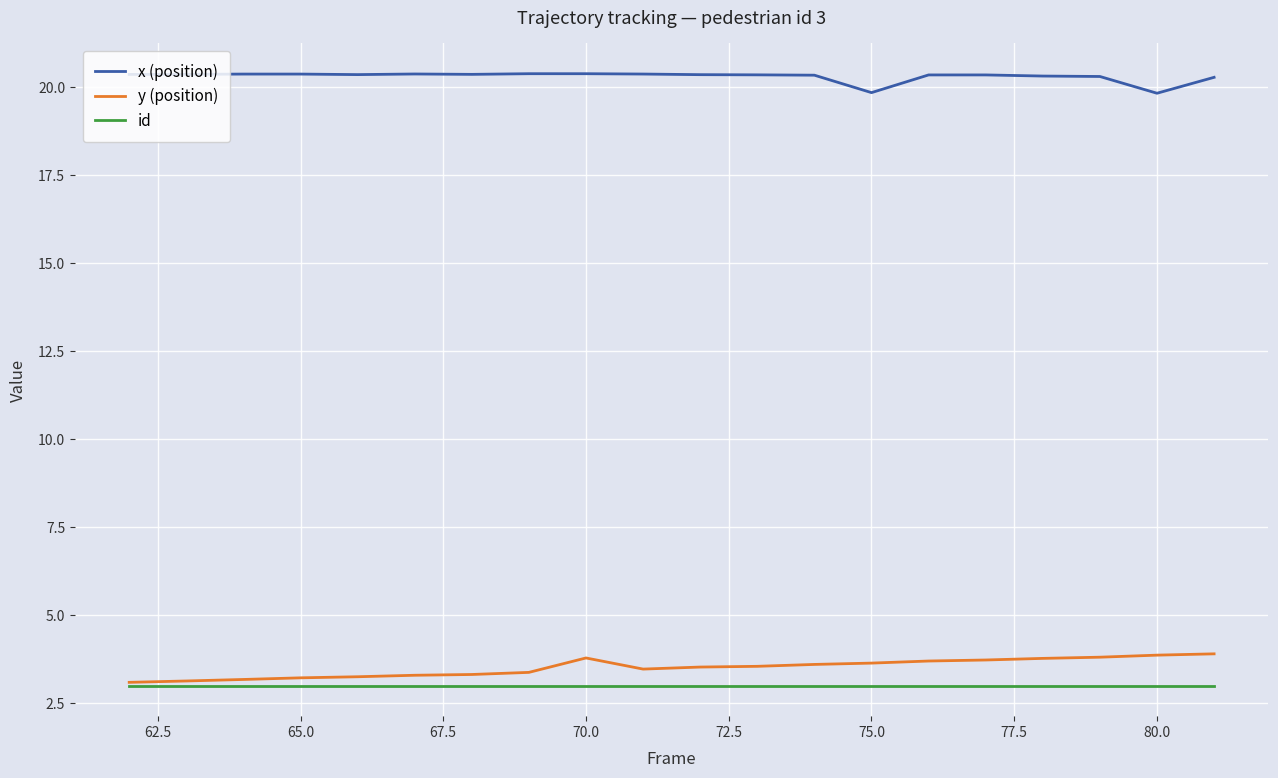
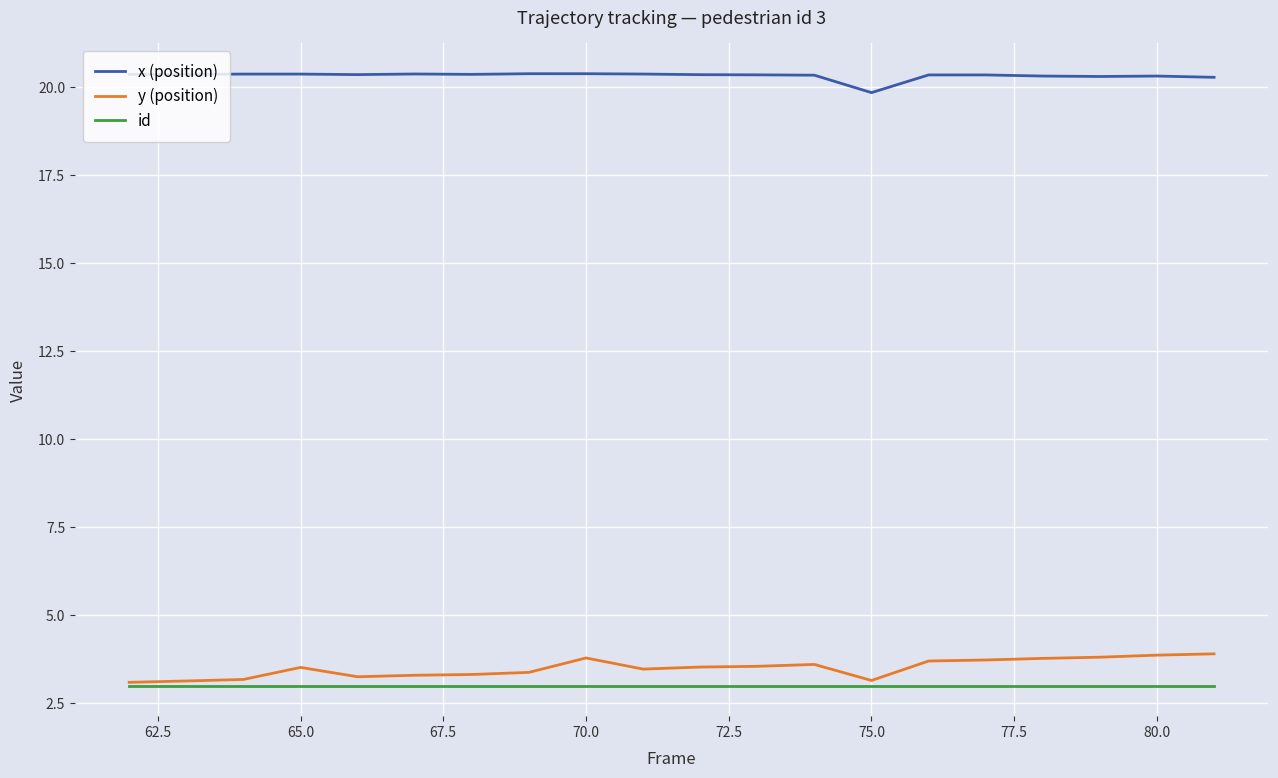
  {
    "x (position)": {
      "65.0": 20.4,
      "70.0": 20.4,
      "75.0": 19.8,
-     "80.0": 19.8
+     "80.0": 20.3
    },
    "y (position)": {
-     "65.0": 3.2,
+     "65.0": 3.5,
      "70.0": 3.8,
-     "75.0": 3.6,
+     "75.0": 3.1,
      "80.0": 3.9
    },
    "id": {
      "65.0": 3.0,
      "70.0": 3.0,
      "75.0": 3.0,
      "80.0": 3.0
    }
  }
